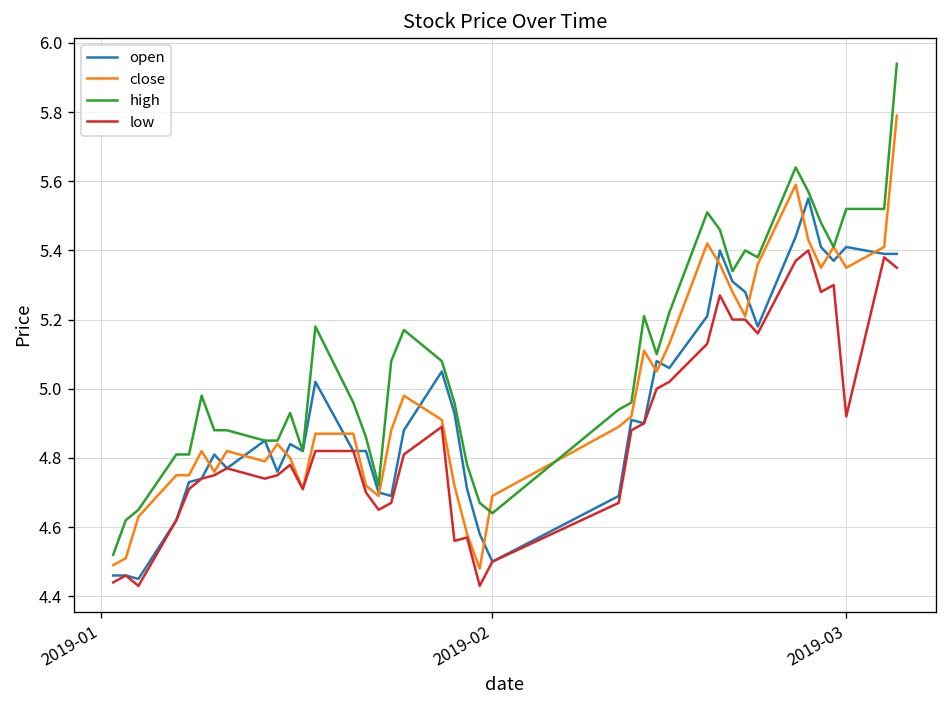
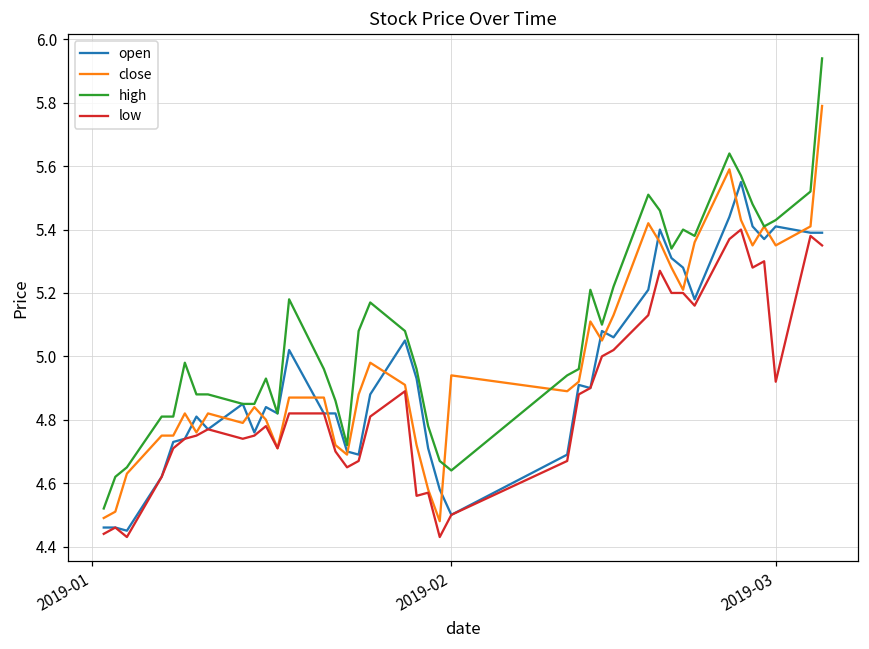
  {
    "open": {
      "2019-03": 5.41
    },
    "close": {
-     "2019-02": 4.69,
+     "2019-02": 4.94,
      "2019-03": 5.35
    },
    "high": {
      "2019-02": 4.64,
-     "2019-03": 5.52
+     "2019-03": 5.43
    },
    "low": {
      "2019-03": 4.92
    }
  }
